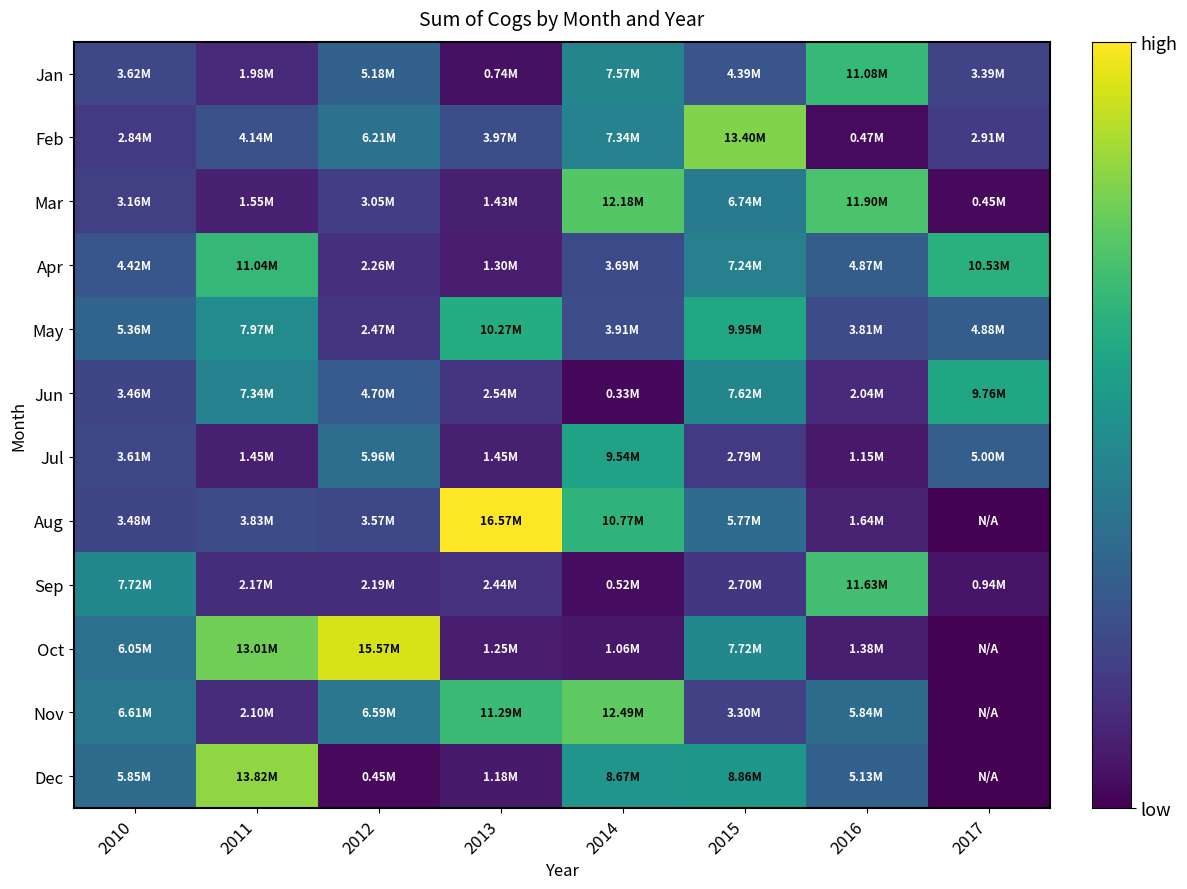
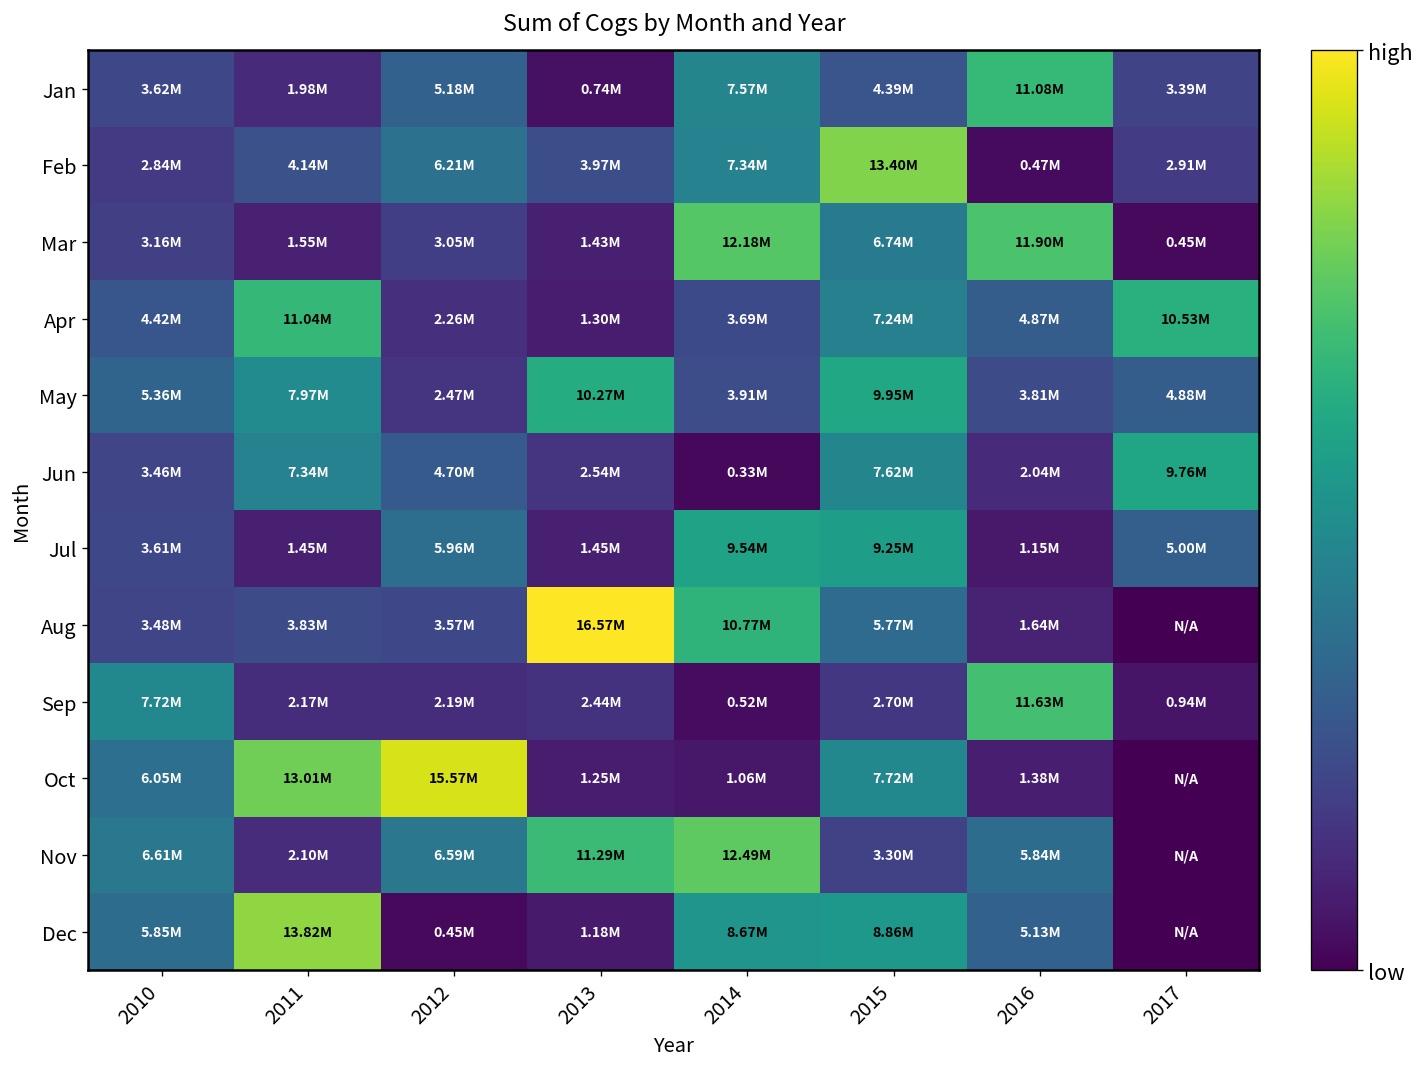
  {
    "Jan": {
      "2010": "3.62M",
      "2011": "1.98M",
      "2012": "5.18M",
      "2013": "0.74M",
      "2014": "7.57M",
      "2015": "4.39M",
      "2016": "11.08M",
      "2017": "3.39M"
    },
    "Feb": {
      "2010": "2.84M",
      "2011": "4.14M",
      "2012": "6.21M",
      "2013": "3.97M",
      "2014": "7.34M",
      "2015": "13.40M",
      "2016": "0.47M",
      "2017": "2.91M"
    },
    "Mar": {
      "2010": "3.16M",
      "2011": "1.55M",
      "2012": "3.05M",
      "2013": "1.43M",
      "2014": "12.18M",
      "2015": "6.74M",
      "2016": "11.90M",
      "2017": "0.45M"
    },
    "Apr": {
      "2010": "4.42M",
      "2011": "11.04M",
      "2012": "2.26M",
      "2013": "1.30M",
      "2014": "3.69M",
      "2015": "7.24M",
      "2016": "4.87M",
      "2017": "10.53M"
    },
    "May": {
      "2010": "5.36M",
      "2011": "7.97M",
      "2012": "2.47M",
      "2013": "10.27M",
      "2014": "3.91M",
      "2015": "9.95M",
      "2016": "3.81M",
      "2017": "4.88M"
    },
    "Jun": {
      "2010": "3.46M",
      "2011": "7.34M",
      "2012": "4.70M",
      "2013": "2.54M",
      "2014": "0.33M",
      "2015": "7.62M",
      "2016": "2.04M",
      "2017": "9.76M"
    },
    "Jul": {
      "2010": "3.61M",
      "2011": "1.45M",
      "2012": "5.96M",
      "2013": "1.45M",
      "2014": "9.54M",
-     "2015": "2.79M",
+     "2015": "9.25M",
      "2016": "1.15M",
      "2017": "5.00M"
    },
    "Aug": {
      "2010": "3.48M",
      "2011": "3.83M",
      "2012": "3.57M",
      "2013": "16.57M",
      "2014": "10.77M",
      "2015": "5.77M",
      "2016": "1.64M"
    },
    "Sep": {
      "2010": "7.72M",
      "2011": "2.17M",
      "2012": "2.19M",
      "2013": "2.44M",
      "2014": "0.52M",
      "2015": "2.70M",
      "2016": "11.63M",
      "2017": "0.94M"
    },
    "Oct": {
      "2010": "6.05M",
      "2011": "13.01M",
      "2012": "15.57M",
      "2013": "1.25M",
      "2014": "1.06M",
      "2015": "7.72M",
      "2016": "1.38M"
    },
    "Nov": {
      "2010": "6.61M",
      "2011": "2.10M",
      "2012": "6.59M",
      "2013": "11.29M",
      "2014": "12.49M",
      "2015": "3.30M",
      "2016": "5.84M"
    },
    "Dec": {
      "2010": "5.85M",
      "2011": "13.82M",
      "2012": "0.45M",
      "2013": "1.18M",
      "2014": "8.67M",
      "2015": "8.86M",
      "2016": "5.13M"
    }
  }
